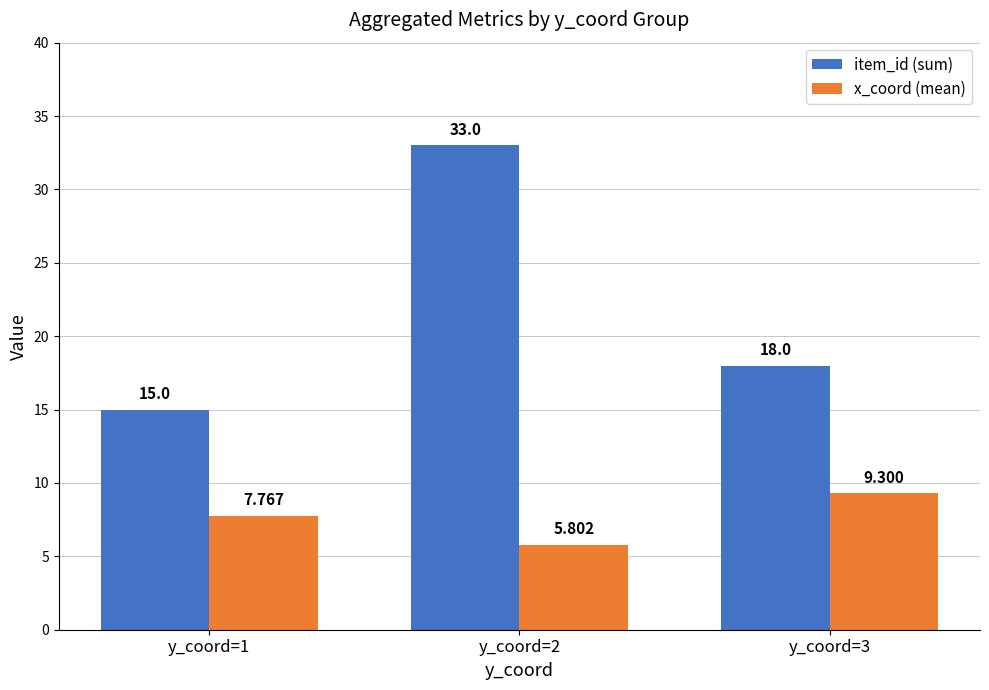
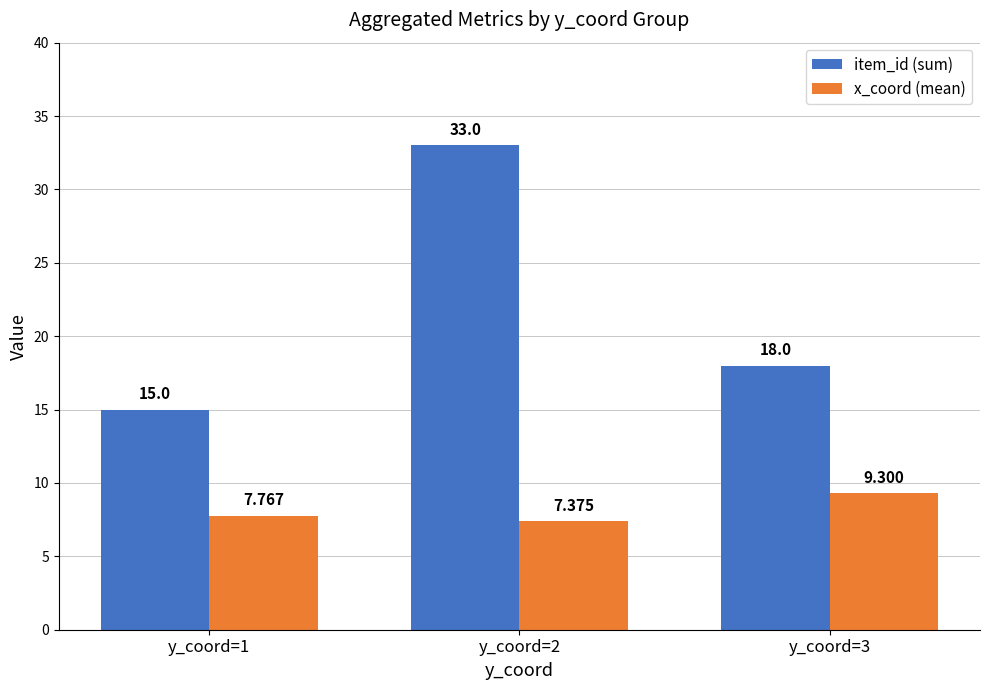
  {
    "item_id (sum)": {
      "y_coord=1": 15.0,
      "y_coord=2": 33.0,
      "y_coord=3": 18.0
    },
    "x_coord (mean)": {
      "y_coord=1": 7.767,
-     "y_coord=2": 5.802,
+     "y_coord=2": 7.375,
      "y_coord=3": 9.300
    }
  }
